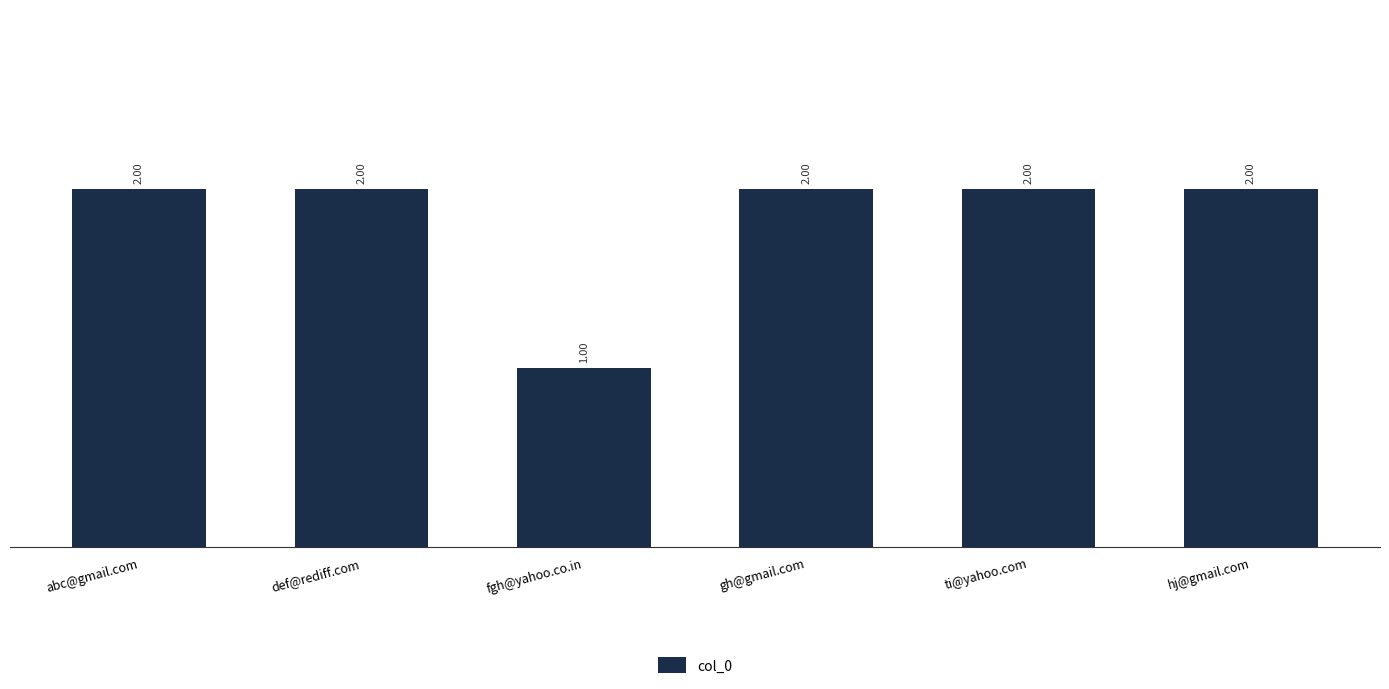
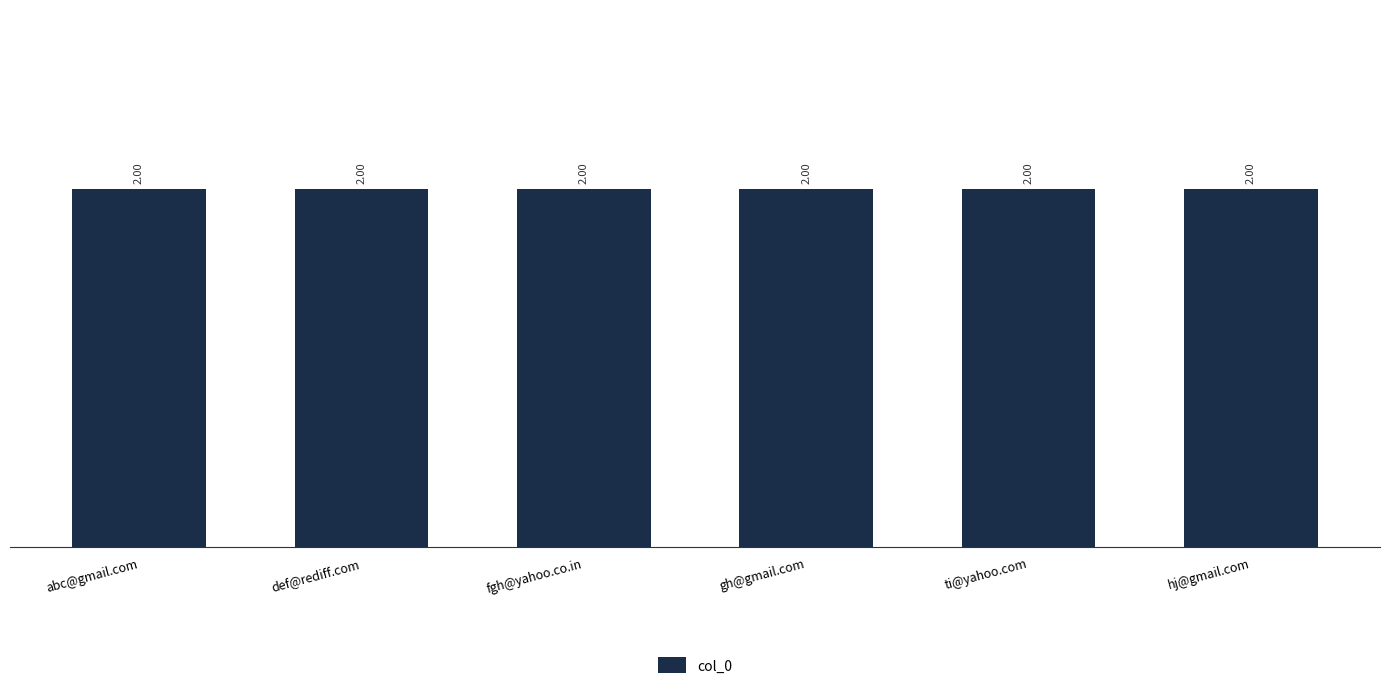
  {
    "abc@gmail.com": 2.00,
    "def@rediff.com": 2.00,
-   "fgh@yahoo.co.in": 1.00,
+   "fgh@yahoo.co.in": 2.00,
    "gh@gmail.com": 2.00,
    "ti@yahoo.com": 2.00,
    "hj@gmail.com": 2.00
  }
